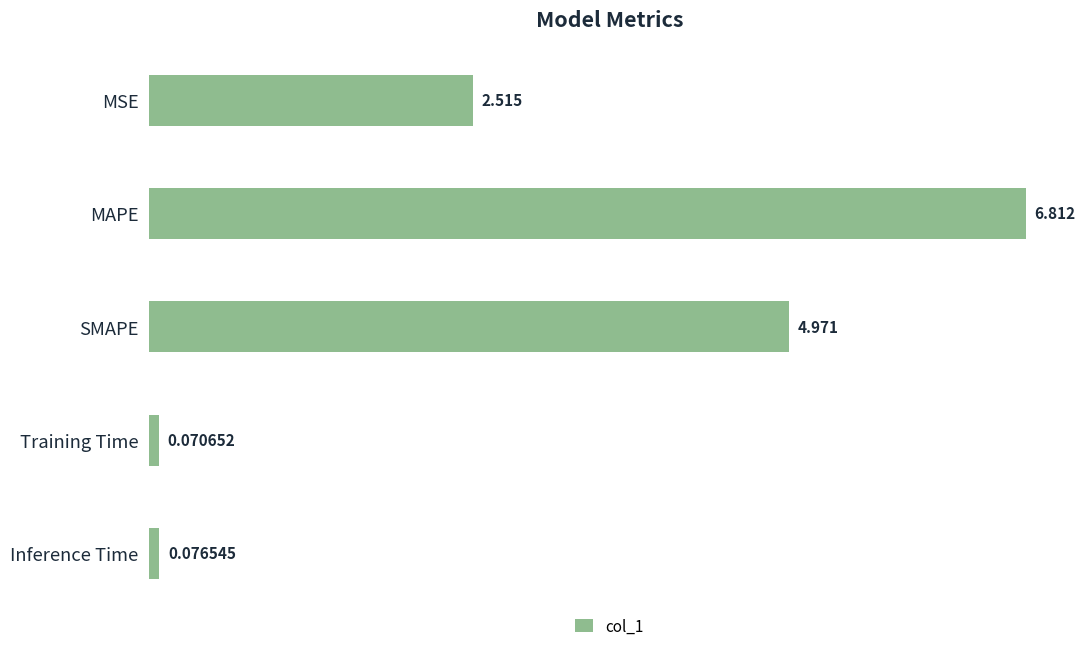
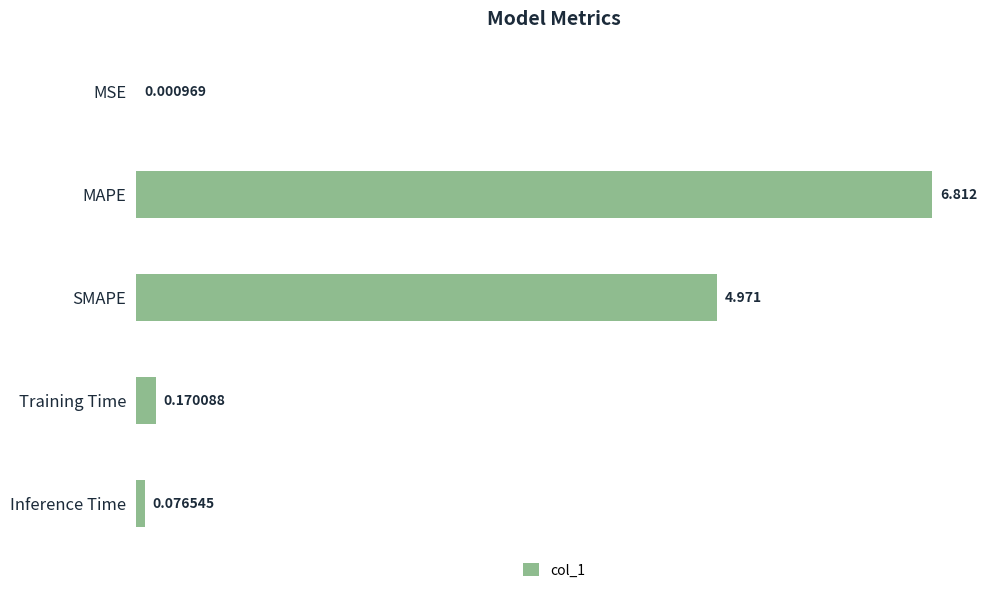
  {
-   "MSE": 2.515,
+   "MSE": 0.000969,
    "MAPE": 6.812,
    "SMAPE": 4.971,
-   "Training Time": 0.070652,
+   "Training Time": 0.170088,
    "Inference Time": 0.076545
  }
